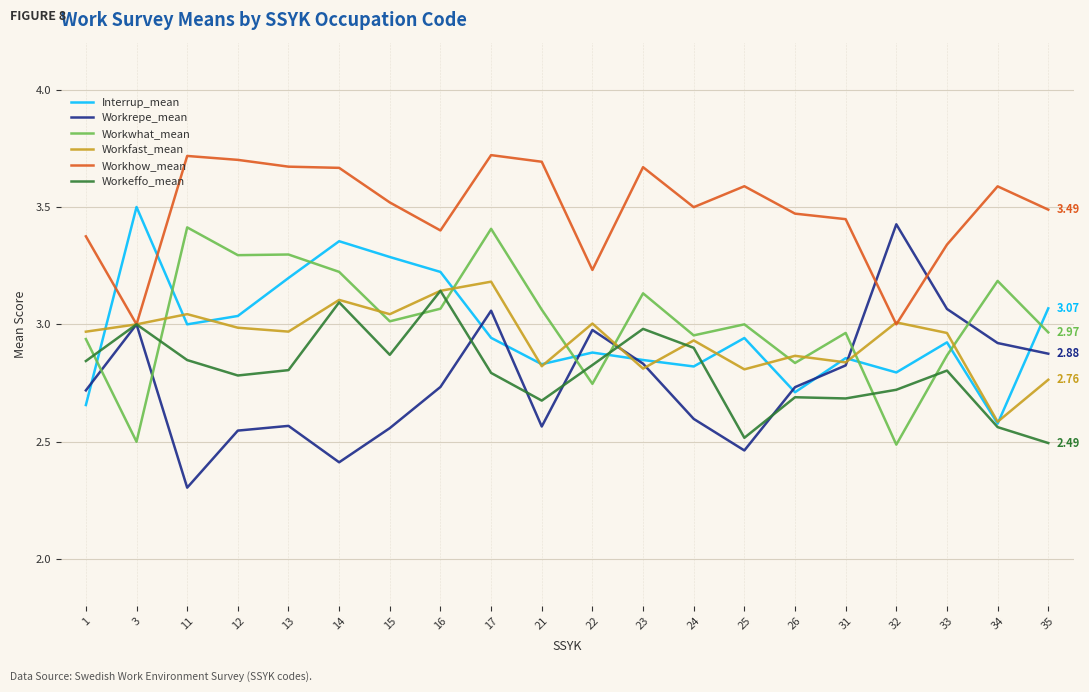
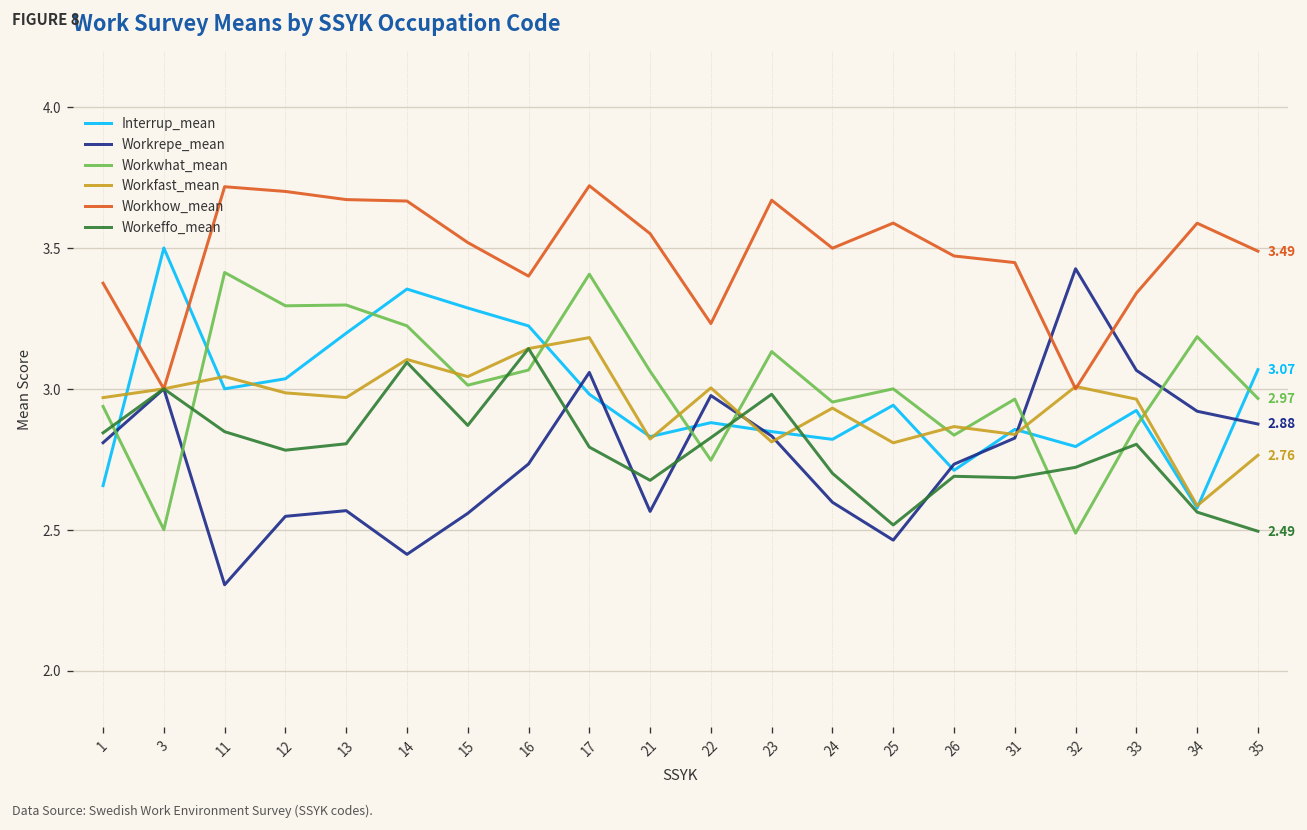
  {
    "Interrup_mean": {
      "1": 2.66,
      "3": 3.50,
      "11": 3.00,
      "12": 3.04,
      "13": 3.20,
      "14": 3.35,
      "15": 3.29,
      "16": 3.22,
-     "17": 2.94,
+     "17": 2.98,
      "22": 2.88,
      "23": 2.85,
      "24": 2.82,
      "25": 2.94,
      "26": 2.71,
      "31": 2.86,
      "32": 2.80,
      "33": 2.92
    },
    "Workrepe_mean": {
-     "1": 2.72,
+     "1": 2.81,
      "11": 2.30,
      "12": 2.55,
      "13": 2.57,
      "14": 2.41,
      "15": 2.56,
      "16": 2.73,
      "17": 3.06,
      "21": 2.56,
      "22": 2.98,
      "23": 2.83,
      "24": 2.60,
      "25": 2.46,
      "26": 2.73,
      "31": 2.83,
      "32": 3.43,
      "33": 3.07,
      "34": 2.92
    },
    "Workwhat_mean": {
      "35": 2.97
    },
    "Workfast_mean": {
      "35": 2.76
    },
    "Workhow_mean": {
      "1": 3.38,
      "11": 3.72,
      "12": 3.70,
      "13": 3.67,
      "14": 3.67,
      "15": 3.52,
      "16": 3.40,
      "17": 3.72,
-     "21": 3.69,
+     "21": 3.55,
      "22": 3.23,
      "23": 3.67,
      "24": 3.50,
      "25": 3.59,
      "26": 3.47,
      "31": 3.45,
      "33": 3.34,
      "34": 3.59
    },
    "Workeffo_mean": {
      "1": 2.84,
      "11": 2.85,
      "12": 2.78,
      "13": 2.8,
      "15": 2.87,
      "17": 2.8,
      "21": 2.68,
      "22": 2.83,
      "23": 2.98,
-     "24": 2.9,
+     "24": 2.7,
      "25": 2.52,
      "26": 2.7,
      "31": 2.68,
      "32": 2.72,
      "33": 2.8,
      "34": 2.56
    }
  }
